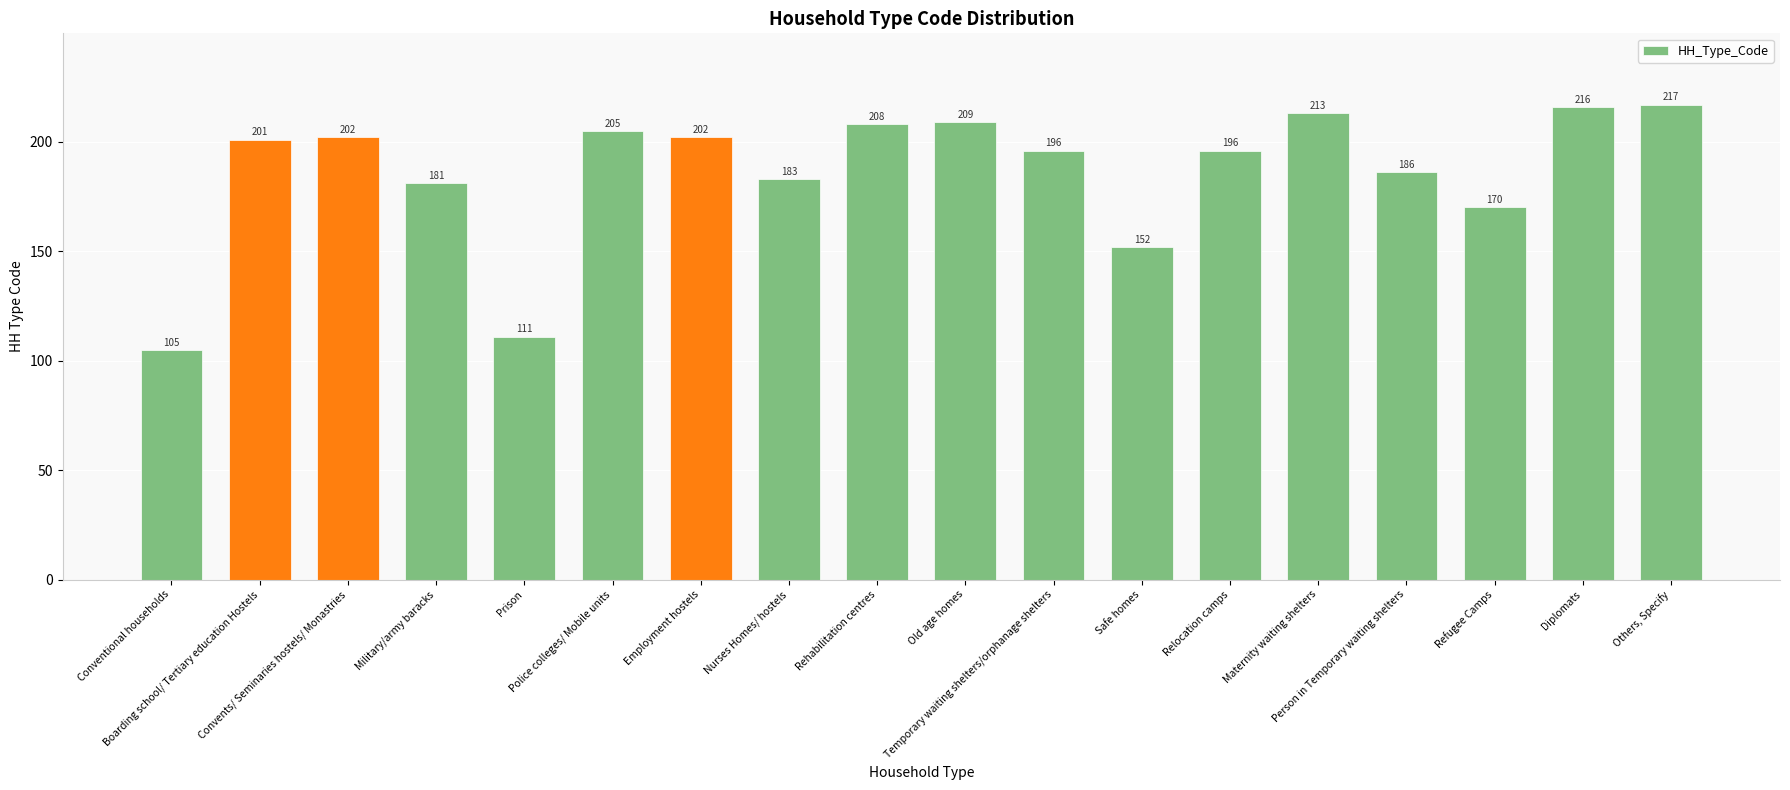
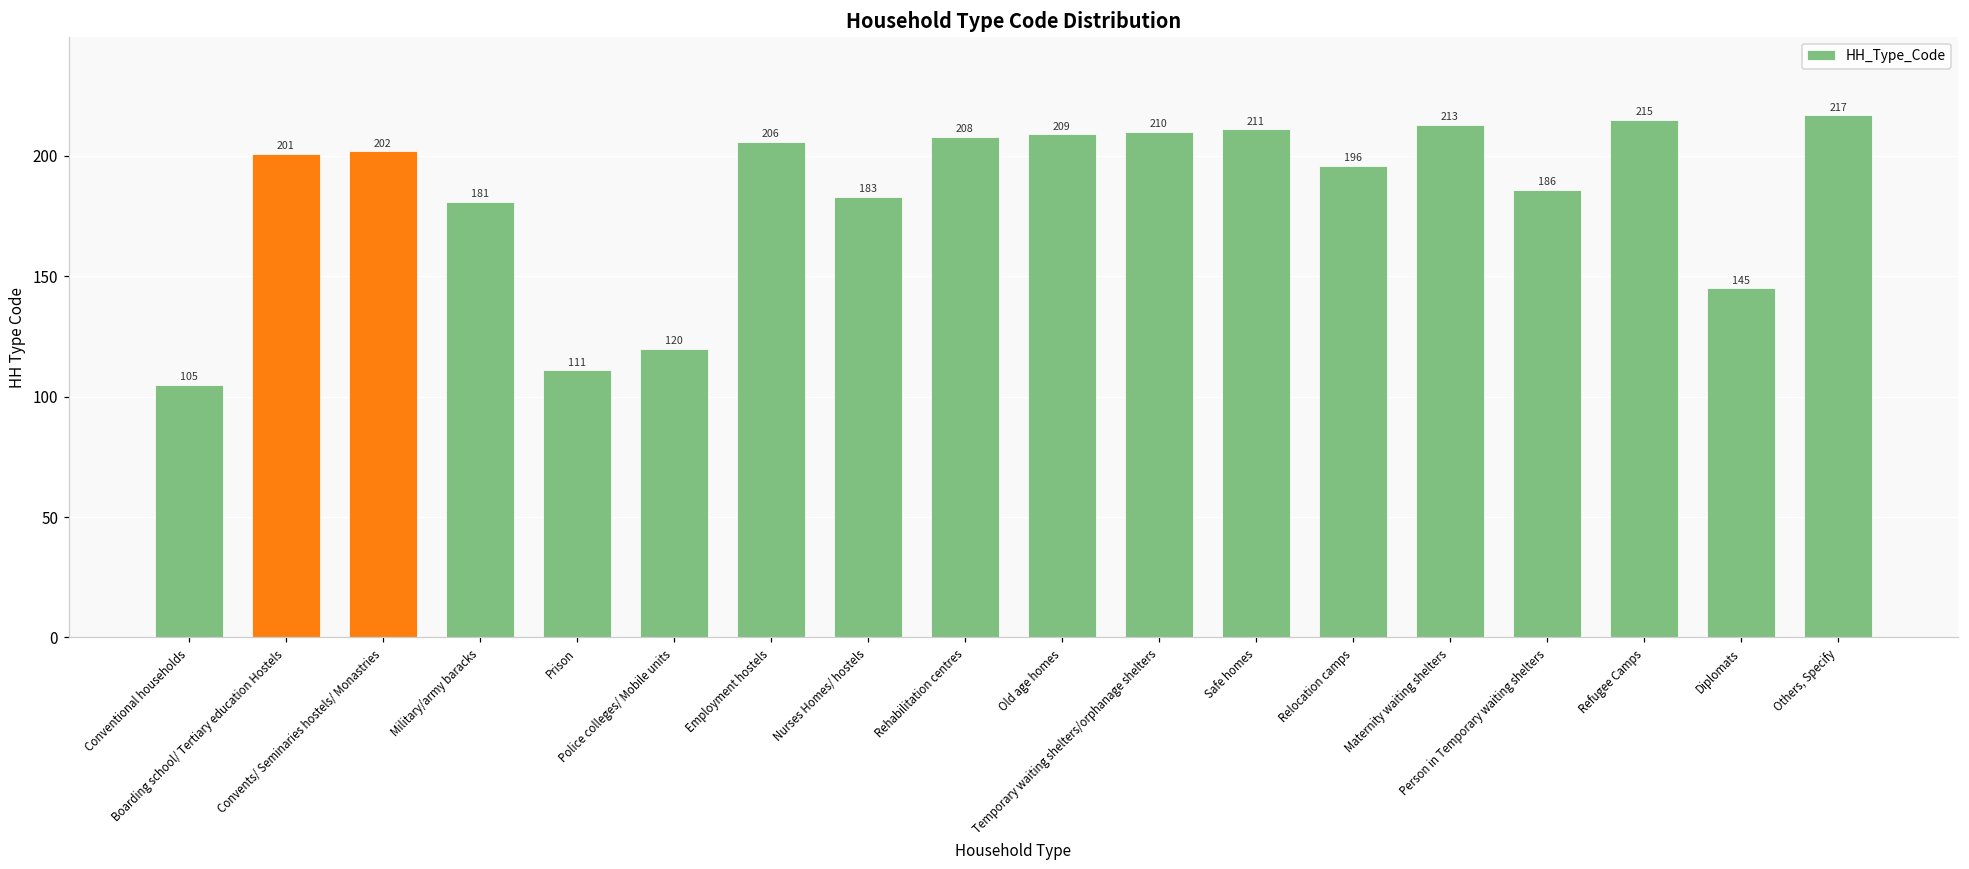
  {
    "Conventional households": 105,
    "Boarding school/ Tertiary education Hostels": 201,
    "Convents/ Seminaries hostels/ Monastries": 202,
    "Military/army baracks": 181,
    "Prison": 111,
-   "Police colleges/ Mobile units": 205,
-   "Employment hostels": 202,
+   "Police colleges/ Mobile units": 120,
+   "Employment hostels": 206,
    "Nurses Homes/ hostels": 183,
    "Rehabilitation centres": 208,
    "Old age homes": 209,
-   "Temporary waiting shelters/orphanage shelters": 196,
-   "Safe homes": 152,
+   "Temporary waiting shelters/orphanage shelters": 210,
+   "Safe homes": 211,
    "Relocation camps": 196,
    "Maternity waiting shelters": 213,
    "Person in Temporary waiting shelters": 186,
-   "Refugee Camps": 170,
-   "Diplomats": 216,
+   "Refugee Camps": 215,
+   "Diplomats": 145,
    "Others, Specify": 217
  }
